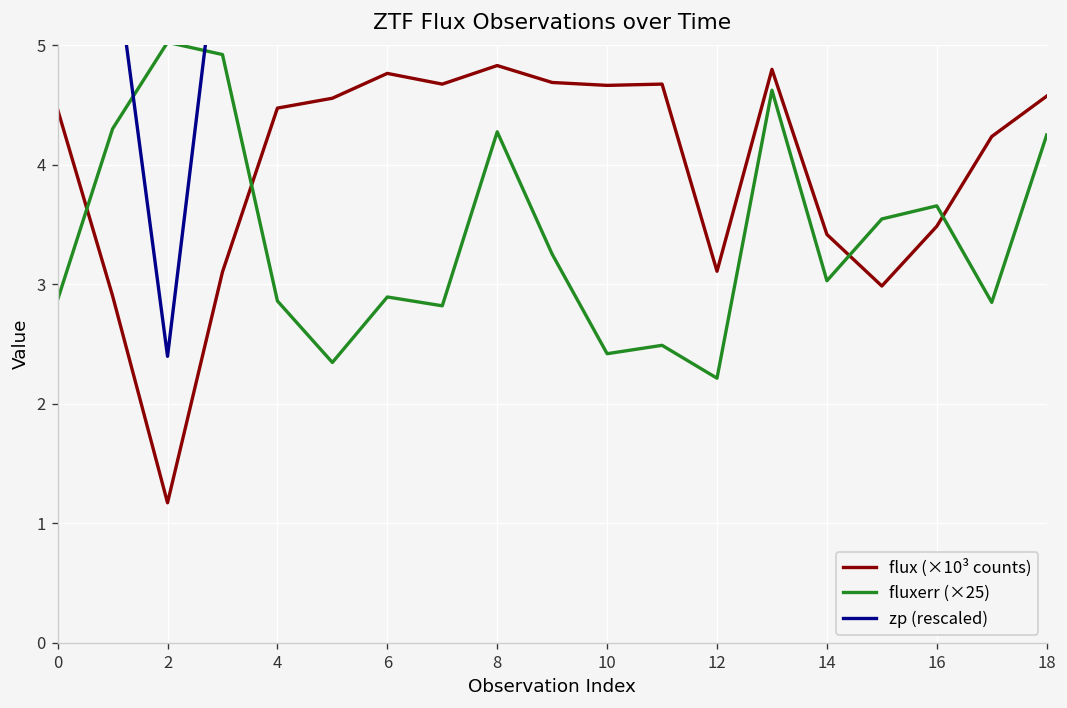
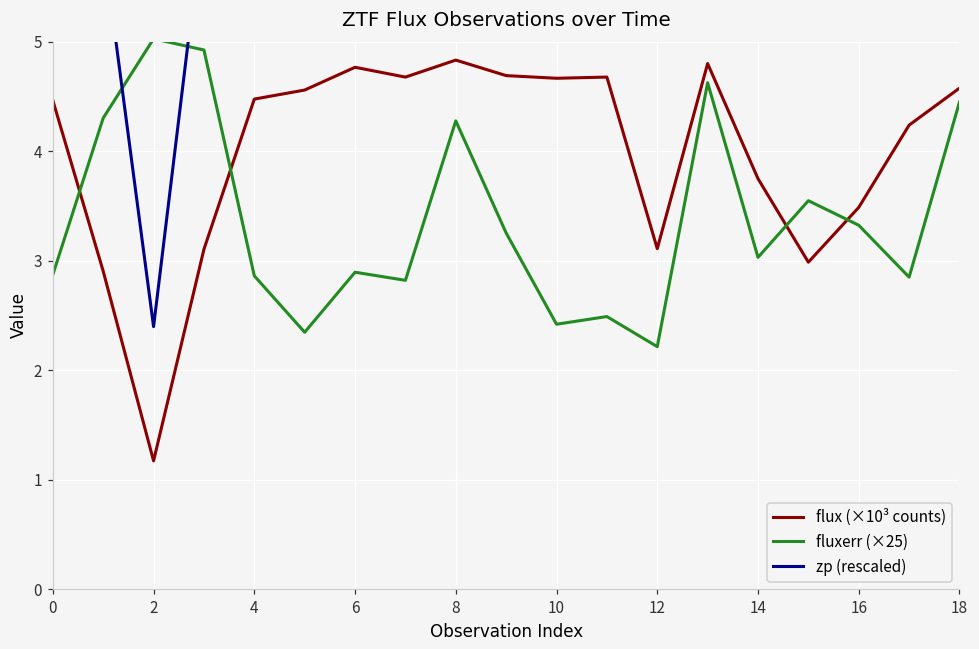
  {
    "flux (×10³ counts)": {
      "0": 4.5,
      "2": 1.2,
      "4": 4.5,
      "6": 4.8,
      "8": 4.8,
      "10": 4.7,
      "12": 3.1,
-     "14": 3.4,
+     "14": 3.7,
      "16": 3.5,
      "18": 4.6
    },
    "fluxerr (×25)": {
      "0": 2.9,
      "4": 2.9,
      "6": 2.9,
      "8": 4.3,
      "10": 2.4,
      "12": 2.2,
      "14": 3.0,
-     "16": 3.7,
-     "18": 4.3
+     "16": 3.3,
+     "18": 4.4
    },
    "zp (rescaled)": {
      "2": 2.4
    }
  }
